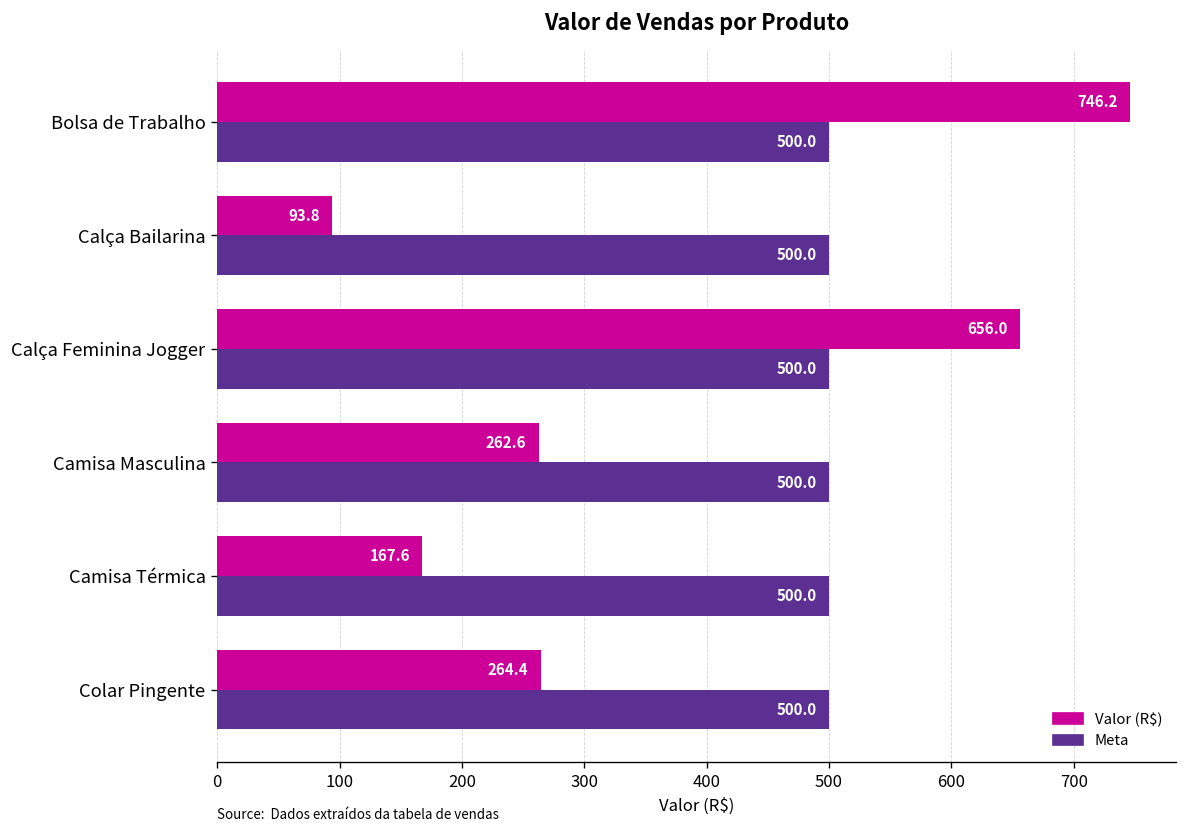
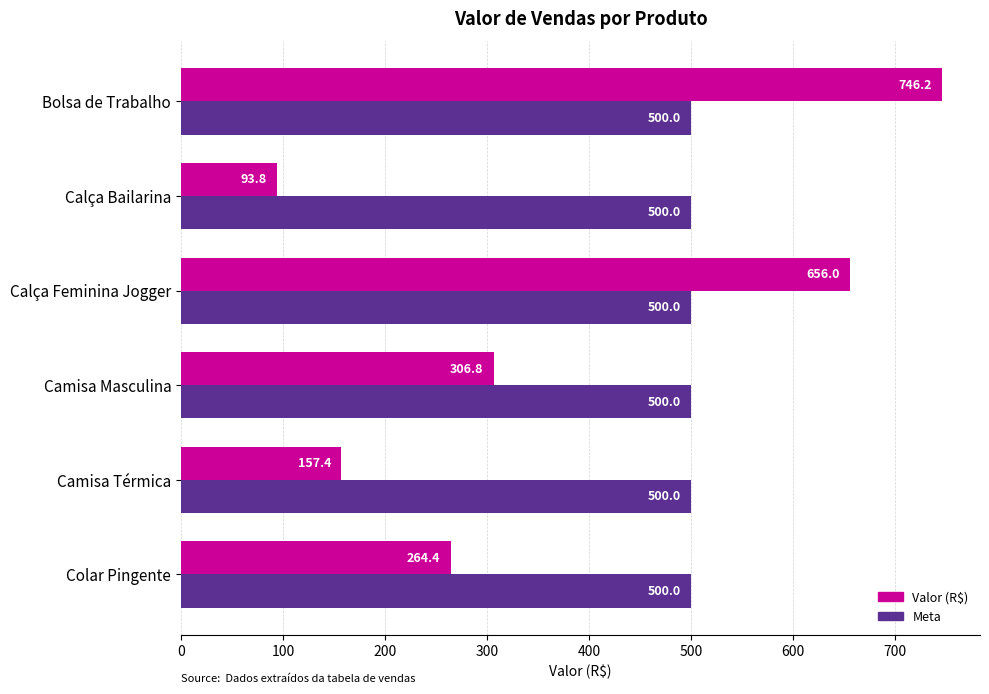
  {
    "Valor (R$)": {
      "Bolsa de Trabalho": 746.2,
      "Calça Bailarina": 93.8,
      "Calça Feminina Jogger": 656.0,
-     "Camisa Masculina": 262.6,
-     "Camisa Térmica": 167.6,
+     "Camisa Masculina": 306.8,
+     "Camisa Térmica": 157.4,
      "Colar Pingente": 264.4
    },
    "Meta": {
      "Bolsa de Trabalho": 500.0,
      "Calça Bailarina": 500.0,
      "Calça Feminina Jogger": 500.0,
      "Camisa Masculina": 500.0,
      "Camisa Térmica": 500.0,
      "Colar Pingente": 500.0
    }
  }
